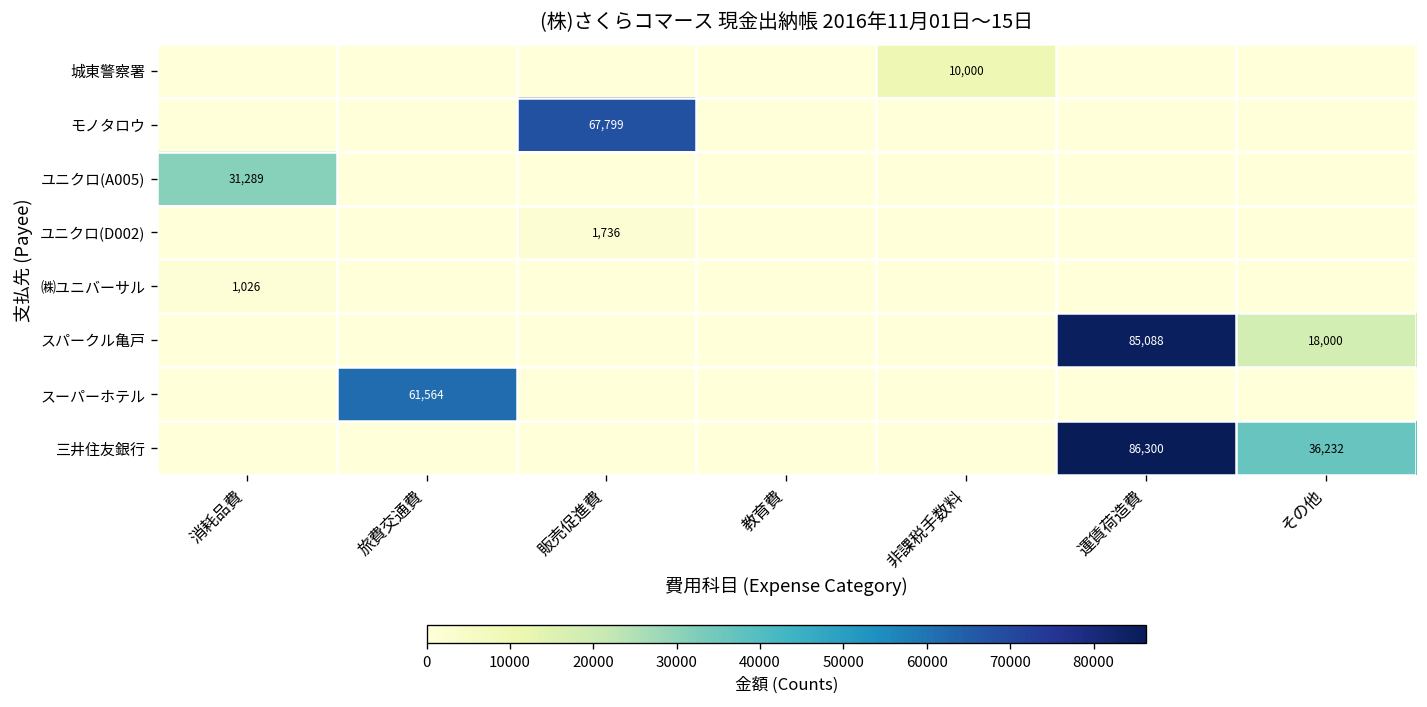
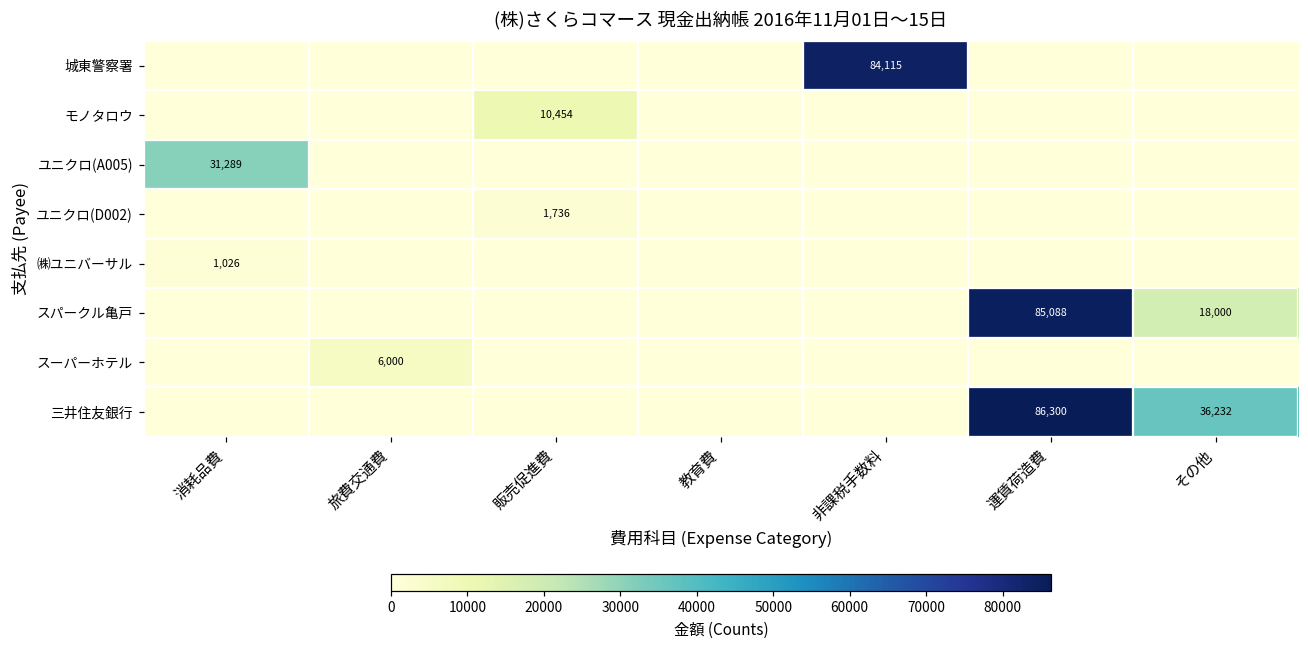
  {
    "城東警察署": {
-     "非課税手数料": "10,000"
+     "非課税手数料": "84,115"
    },
    "モノタロウ": {
-     "販売促進費": "67,799"
+     "販売促進費": "10,454"
    },
    "ユニクロ(A005)": {
      "消耗品費": "31,289"
    },
    "ユニクロ(D002)": {
      "販売促進費": "1,736"
    },
    "㈱ユニバーサル": {
      "消耗品費": "1,026"
    },
    "スパークル亀戸": {
      "運賃荷造費": "85,088",
      "その他": "18,000"
    },
    "スーパーホテル": {
-     "旅費交通費": "61,564"
+     "旅費交通費": "6,000"
    },
    "三井住友銀行": {
      "運賃荷造費": "86,300",
      "その他": "36,232"
    }
  }
